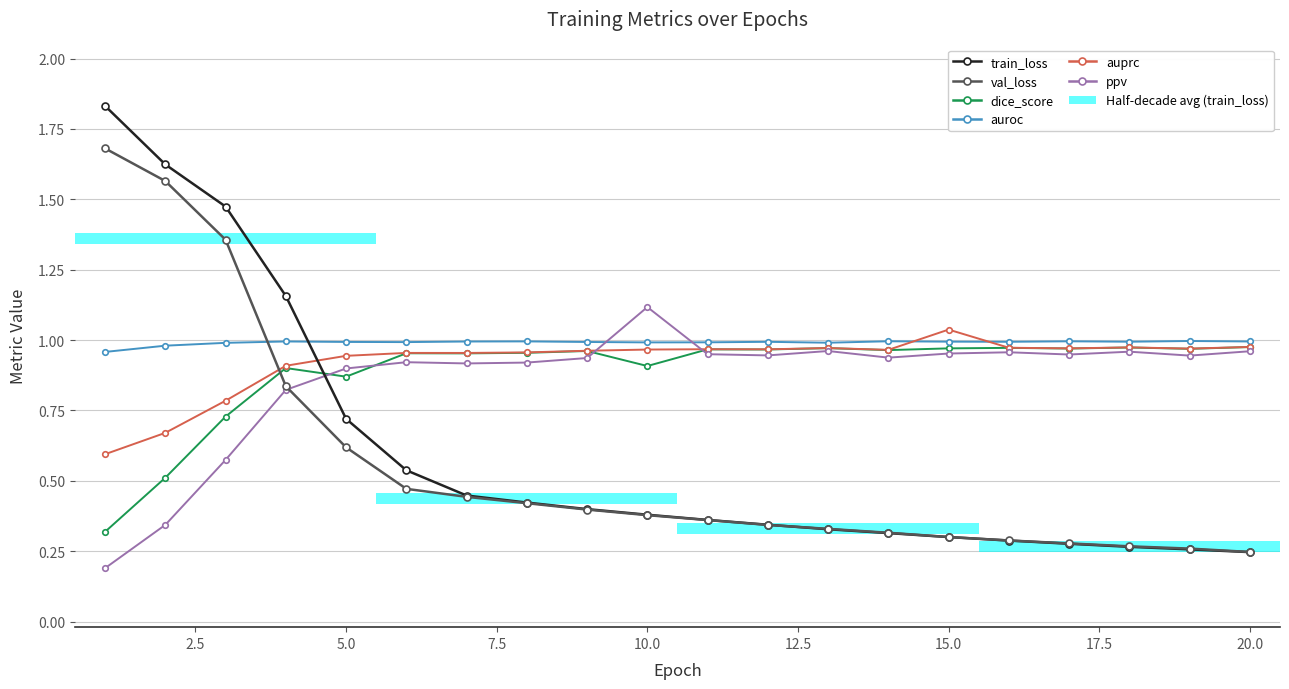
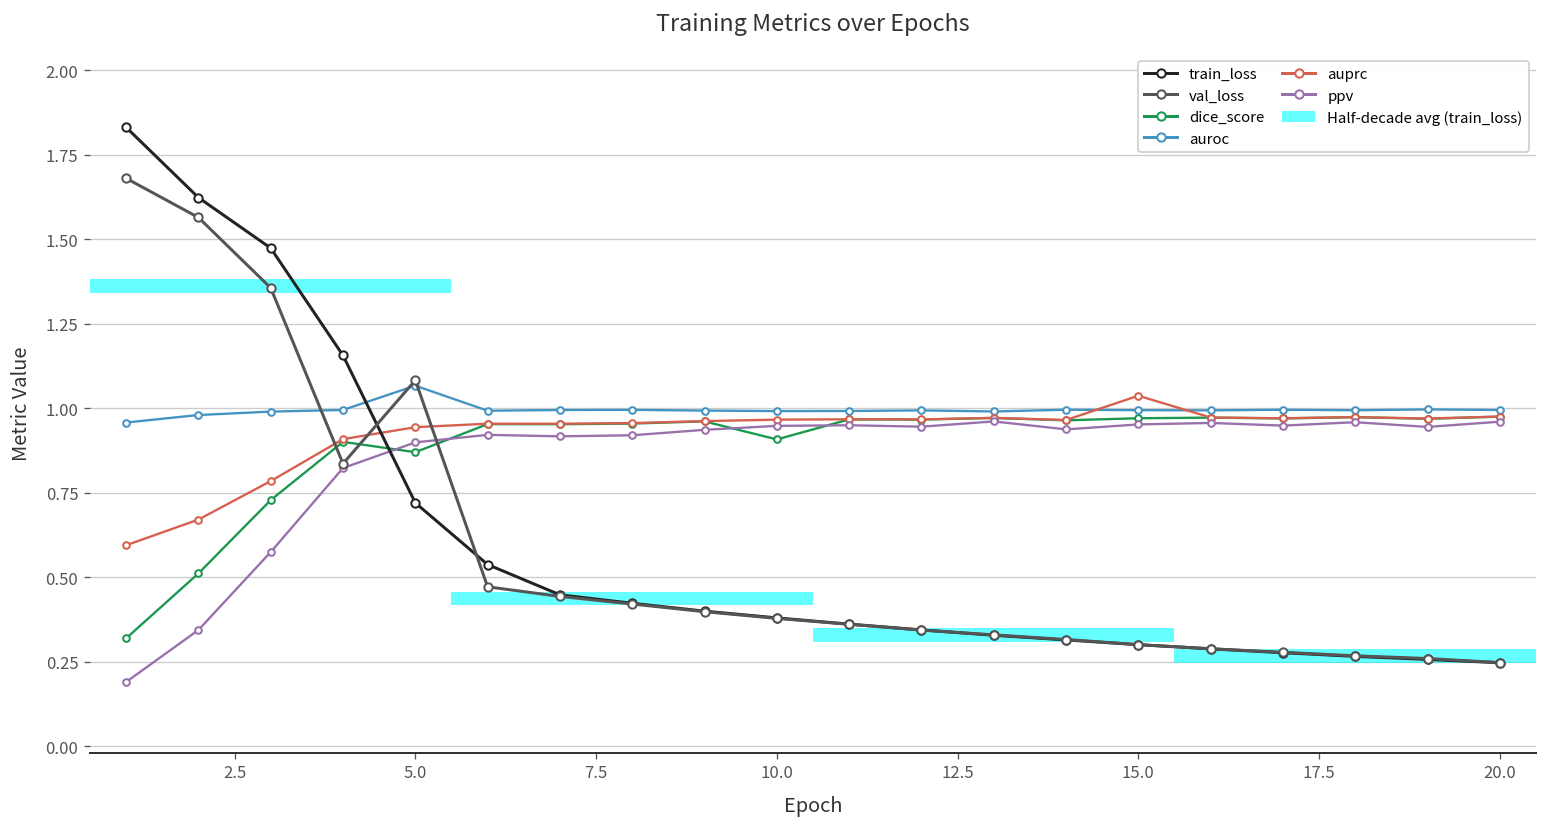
  {
    "train_loss": {
      "5.0": 0.72
    },
    "val_loss": {
-     "5.0": 0.62
+     "5.0": 1.08
    },
    "dice_score": {
      "5.0": 0.87,
      "10.0": 0.91,
      "15.0": 0.97
    },
    "auroc": {
-     "5.0": 0.99,
+     "5.0": 1.07,
      "10.0": 0.99,
      "15.0": 0.99,
      "20.0": 0.99
    },
    "auprc": {
      "5.0": 0.94,
      "10.0": 0.97,
      "15.0": 1.04
    },
    "ppv": {
      "5.0": 0.90,
-     "10.0": 1.12,
+     "10.0": 0.95,
      "15.0": 0.95,
      "20.0": 0.96
    }
  }
